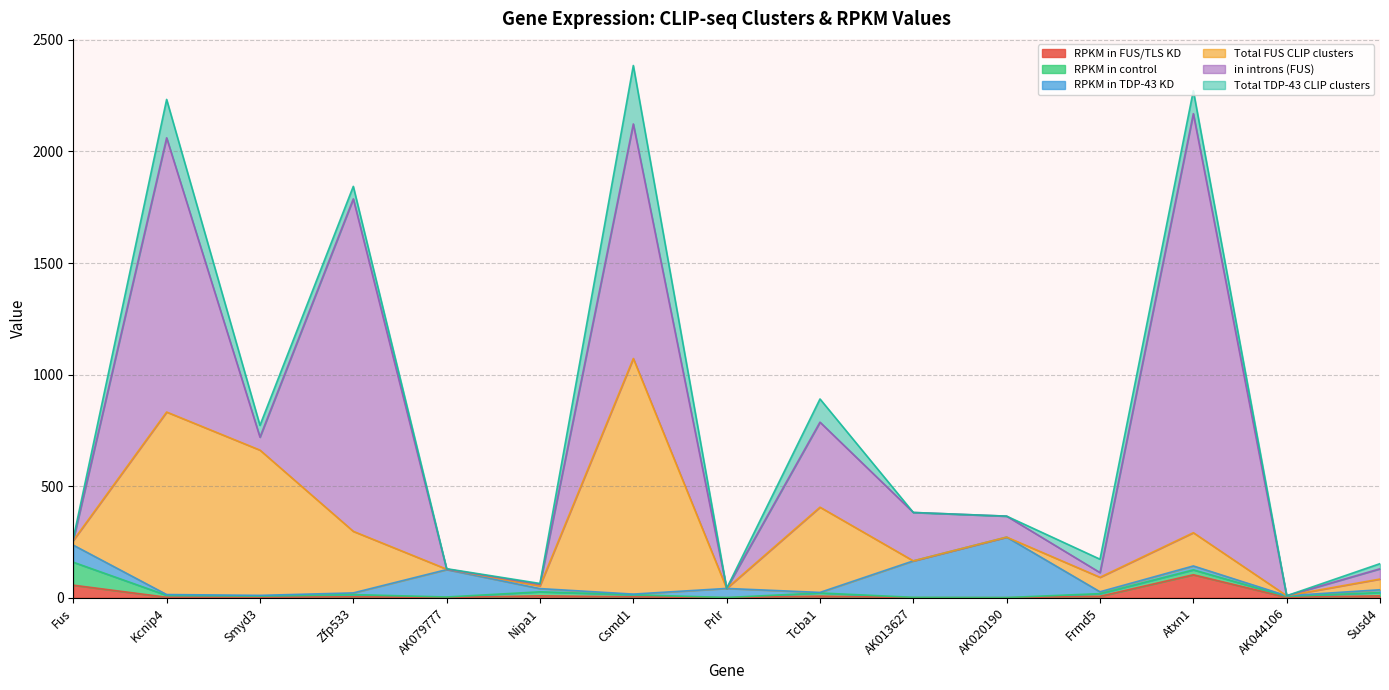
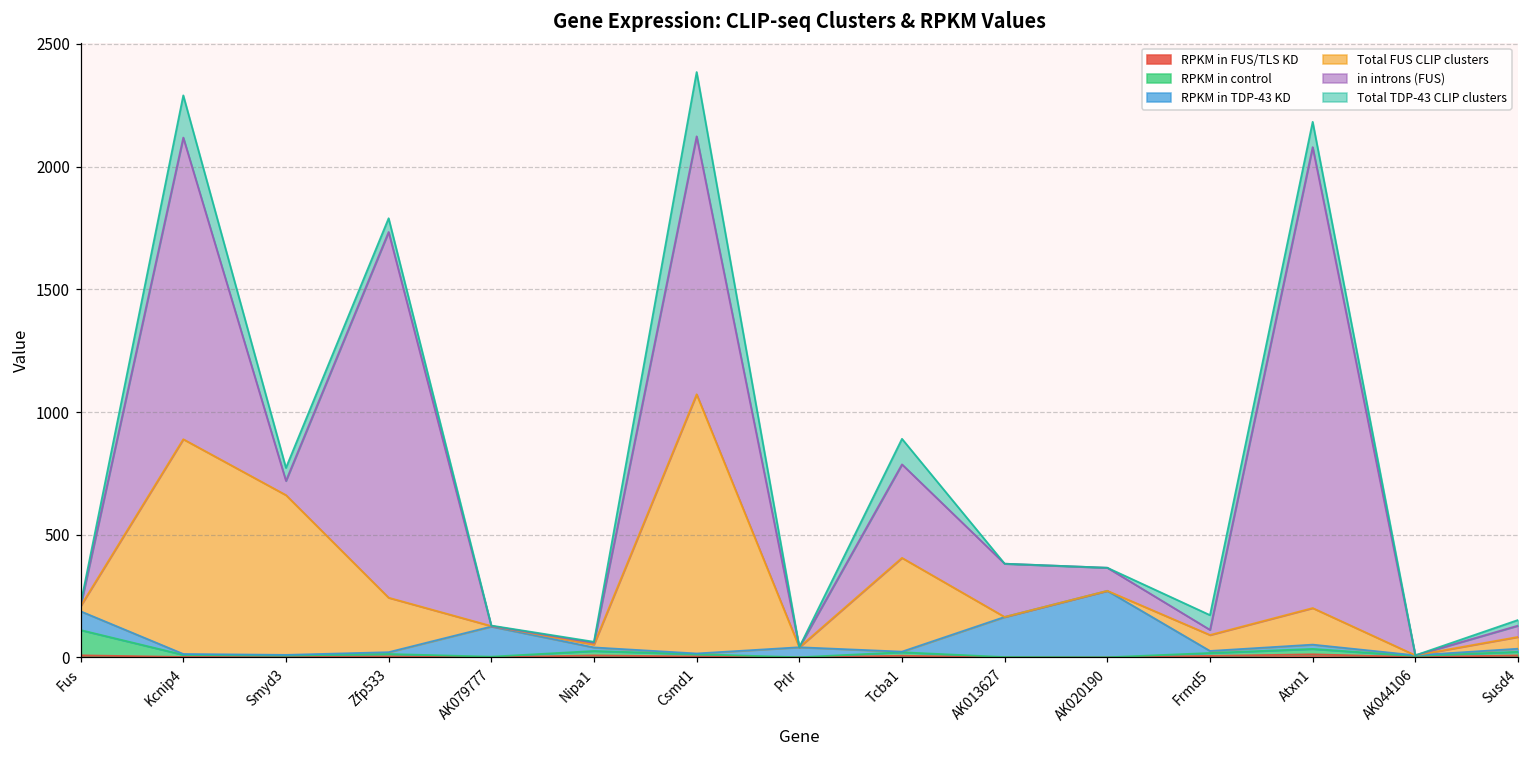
  {
    "RPKM in FUS/TLS KD": {
-     "Fus": 60,
+     "Fus": 10,
      "Nipa1": 10,
      "Tcba1": 10,
      "Frmd5": 10,
-     "Atxn1": 100,
+     "Atxn1": 10,
      "Susd4": 10
    },
    "RPKM in TDP-43 KD": {
      "Fus": 80,
      "Nipa1": 10,
      "Atxn1": 20,
      "Susd4": 10
    },
    "Total FUS CLIP clusters": {
-     "Kcnip4": 820,
+     "Kcnip4": 880,
      "Smyd3": 650,
-     "Zfp533": 280,
+     "Zfp533": 220,
      "Csmd1": 1060,
      "Tcba1": 380,
      "Frmd5": 70,
      "Atxn1": 150,
      "Susd4": 50
    },
    "in introns (FUS)": {
      "Kcnip4": 1230,
      "Smyd3": 60,
      "Zfp533": 1490,
      "Csmd1": 1050,
      "Tcba1": 380,
      "Frmd5": 20,
      "Atxn1": 1880,
      "Susd4": 50
    }
  }
